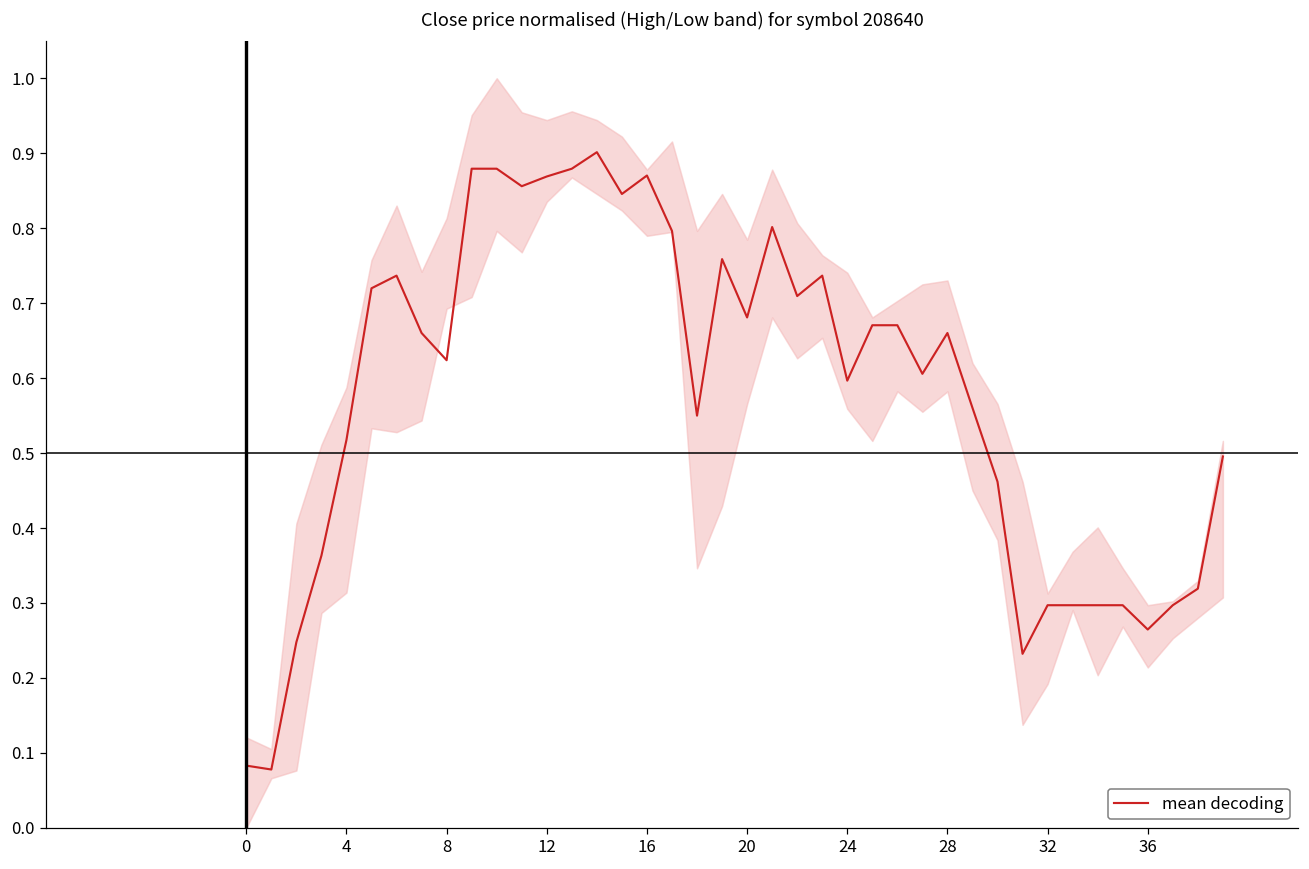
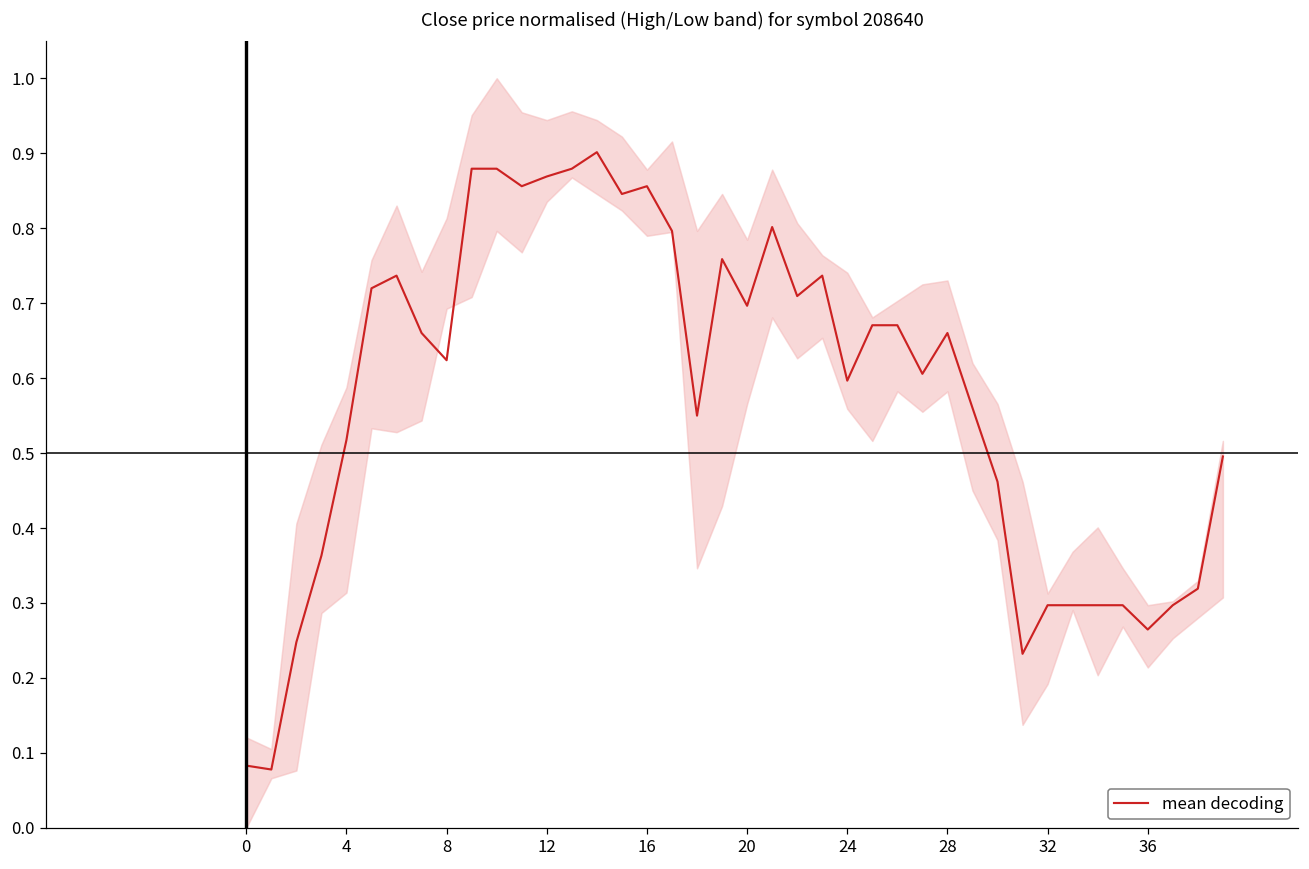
  {
    "mean decoding": {
      "0": 0.08,
      "4": 0.52,
      "8": 0.62,
      "12": 0.87,
-     "16": 0.87,
-     "20": 0.68,
+     "16": 0.86,
+     "20": 0.70,
      "24": 0.60,
      "28": 0.66,
      "32": 0.30,
      "36": 0.26
    }
  }
